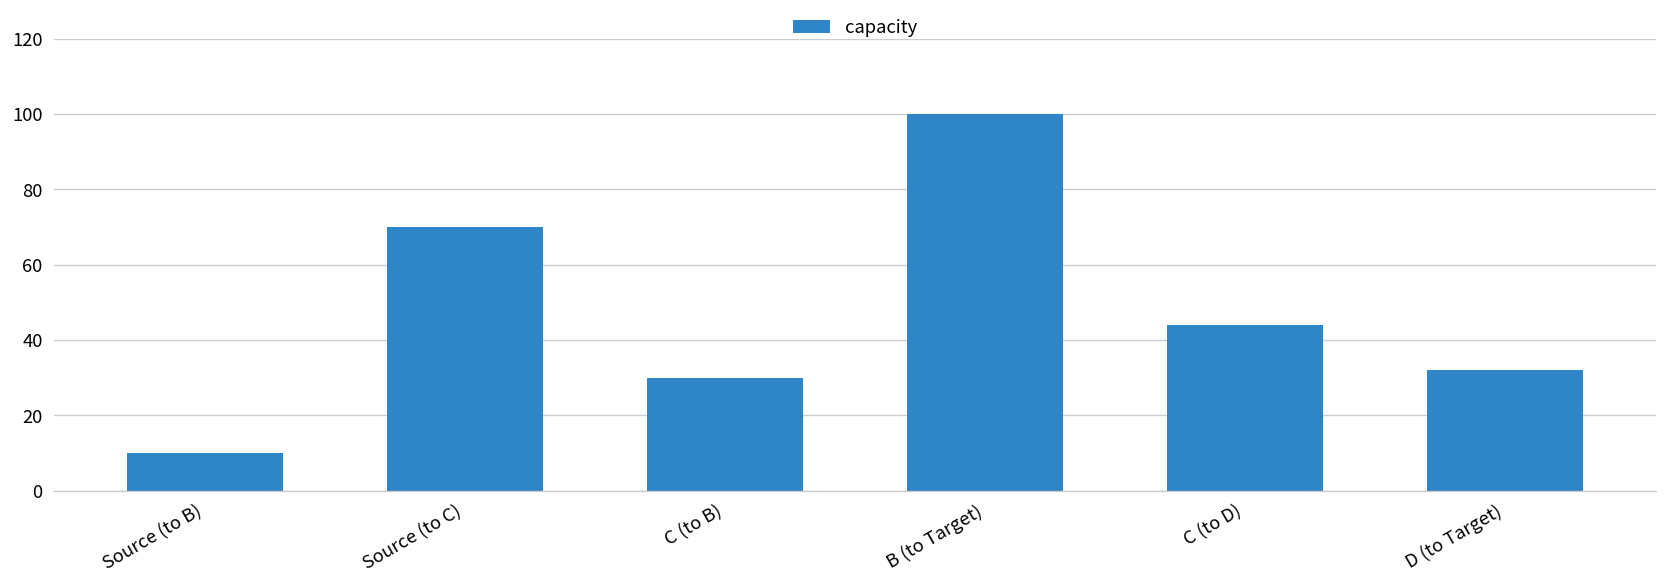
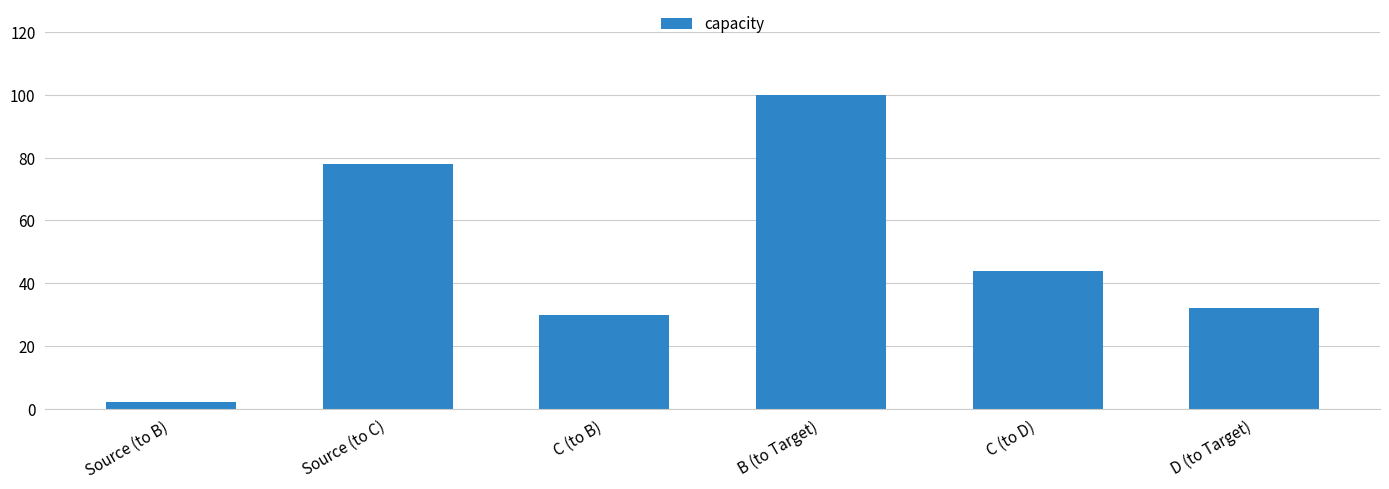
  {
-   "Source (to B)": 10,
-   "Source (to C)": 70,
+   "Source (to B)": 2,
+   "Source (to C)": 78,
    "C (to B)": 30,
    "B (to Target)": 100,
    "C (to D)": 44,
    "D (to Target)": 32
  }
